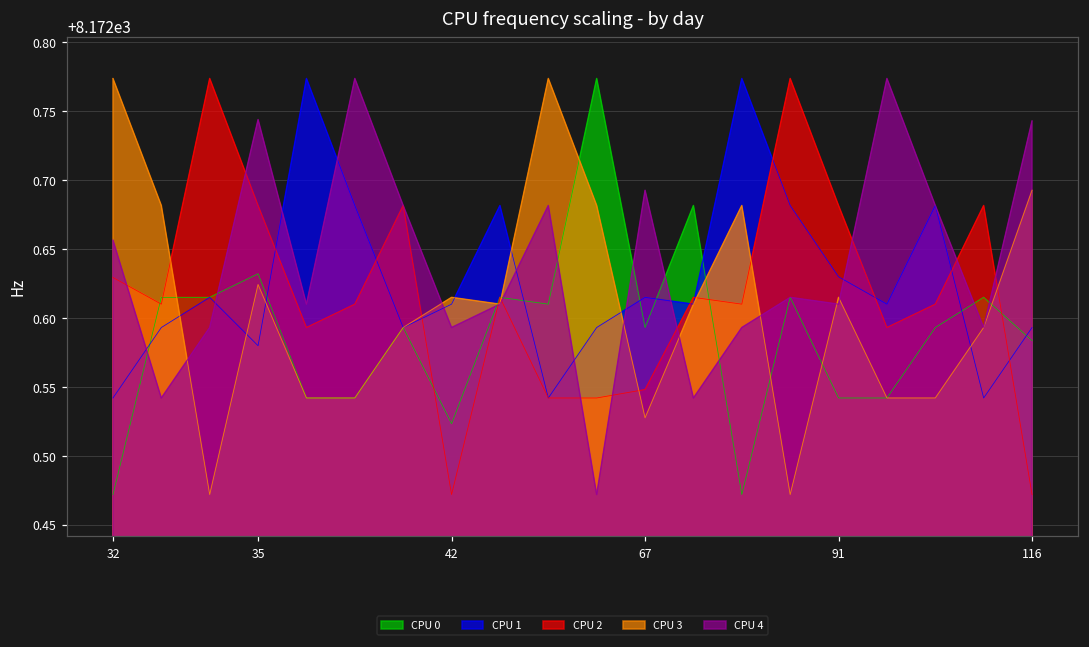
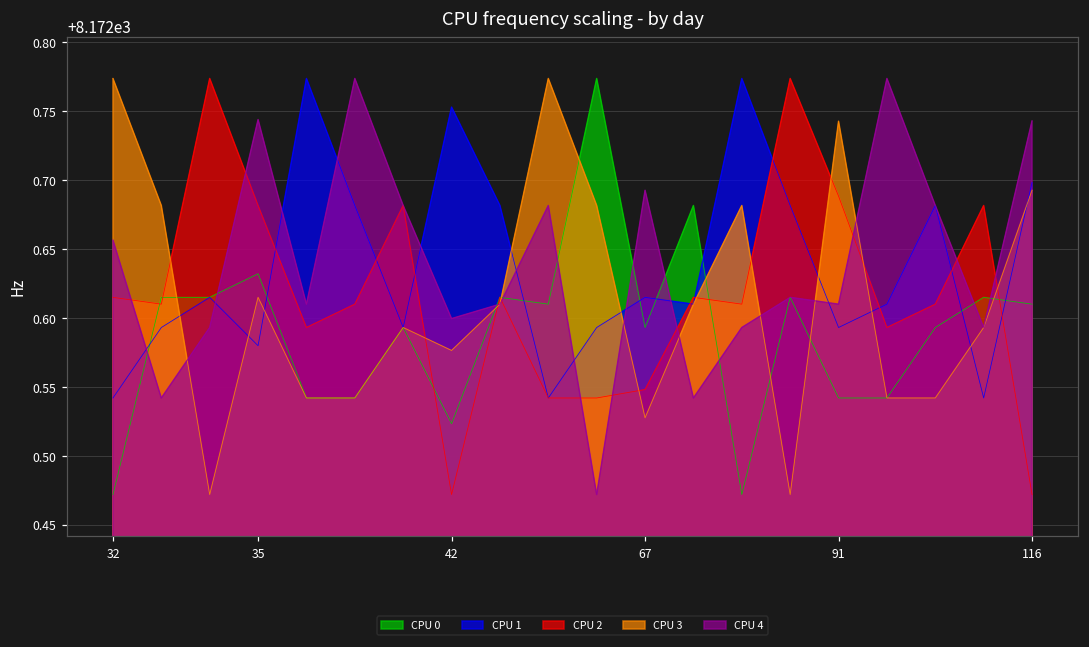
  {
    "CPU 0": {
      "32": 8172.472,
      "35": 8172.632,
      "42": 8172.523,
      "67": 8172.593,
      "91": 8172.542,
-     "116": 8172.584
+     "116": 8172.610
    },
    "CPU 1": {
      "32": 8172.542,
      "35": 8172.580,
-     "42": 8172.610,
+     "42": 8172.753,
      "67": 8172.615,
-     "91": 8172.630,
-     "116": 8172.593
+     "91": 8172.593,
+     "116": 8172.698
    },
    "CPU 2": {
-     "32": 8172.629,
+     "32": 8172.615,
      "35": 8172.682,
      "42": 8172.472,
      "67": 8172.548,
-     "91": 8172.682,
+     "91": 8172.688,
      "116": 8172.472
    },
    "CPU 3": {
      "32": 8172.774,
-     "35": 8172.624,
-     "42": 8172.615,
+     "35": 8172.615,
+     "42": 8172.576,
      "67": 8172.528,
-     "91": 8172.615,
+     "91": 8172.743,
      "116": 8172.693
    },
    "CPU 4": {
      "32": 8172.657,
      "35": 8172.744,
-     "42": 8172.593,
+     "42": 8172.600,
      "67": 8172.693,
      "91": 8172.610,
      "116": 8172.743
    }
  }
